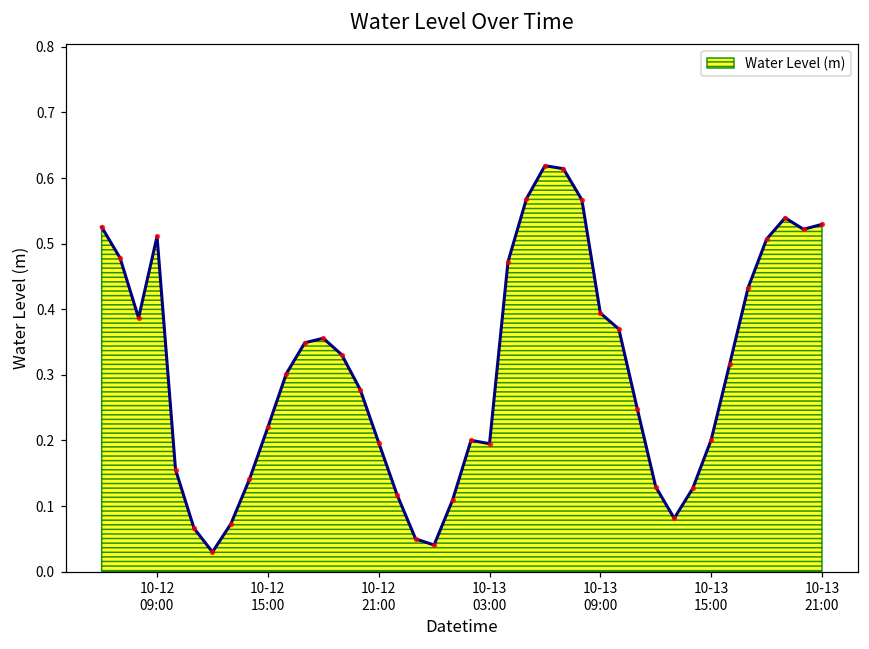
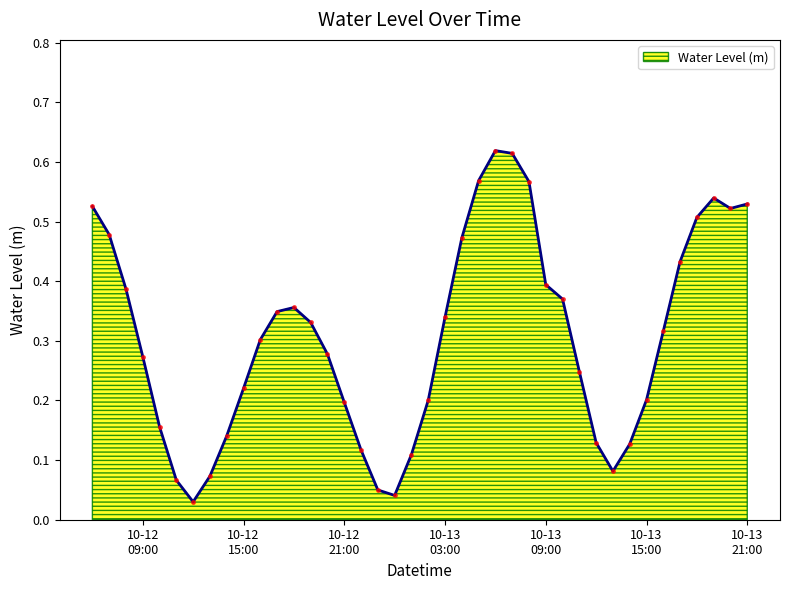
  {
-   "10-12 09:00": 0.51,
+   "10-12 09:00": 0.27,
    "10-12 15:00": 0.22,
    "10-12 21:00": 0.20,
-   "10-13 03:00": 0.20,
+   "10-13 03:00": 0.34,
    "10-13 09:00": 0.39,
    "10-13 15:00": 0.20,
    "10-13 21:00": 0.53
  }
